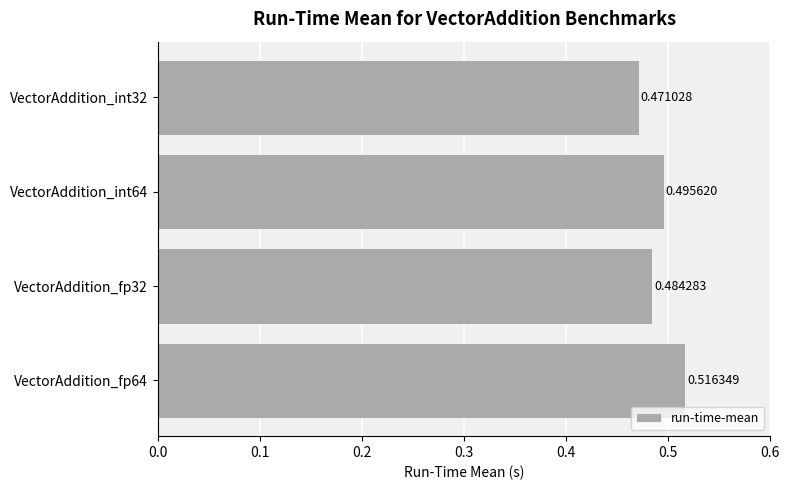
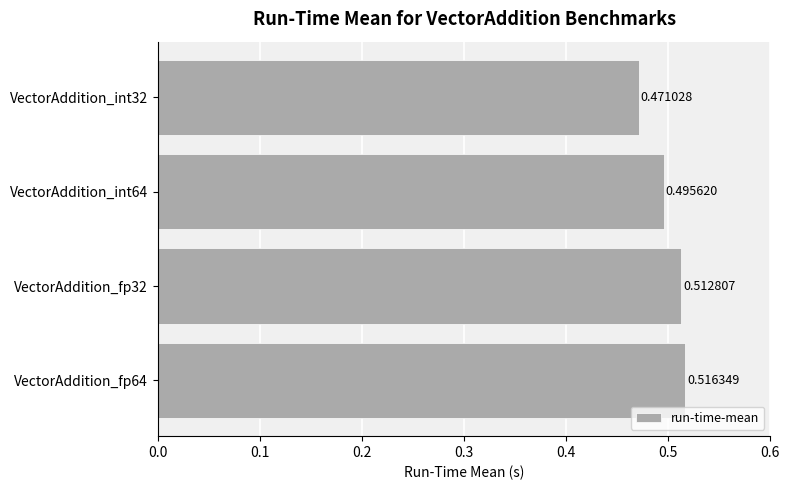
  {
    "VectorAddition_int32": 0.471028,
    "VectorAddition_int64": 0.495620,
-   "VectorAddition_fp32": 0.484283,
+   "VectorAddition_fp32": 0.512807,
    "VectorAddition_fp64": 0.516349
  }
